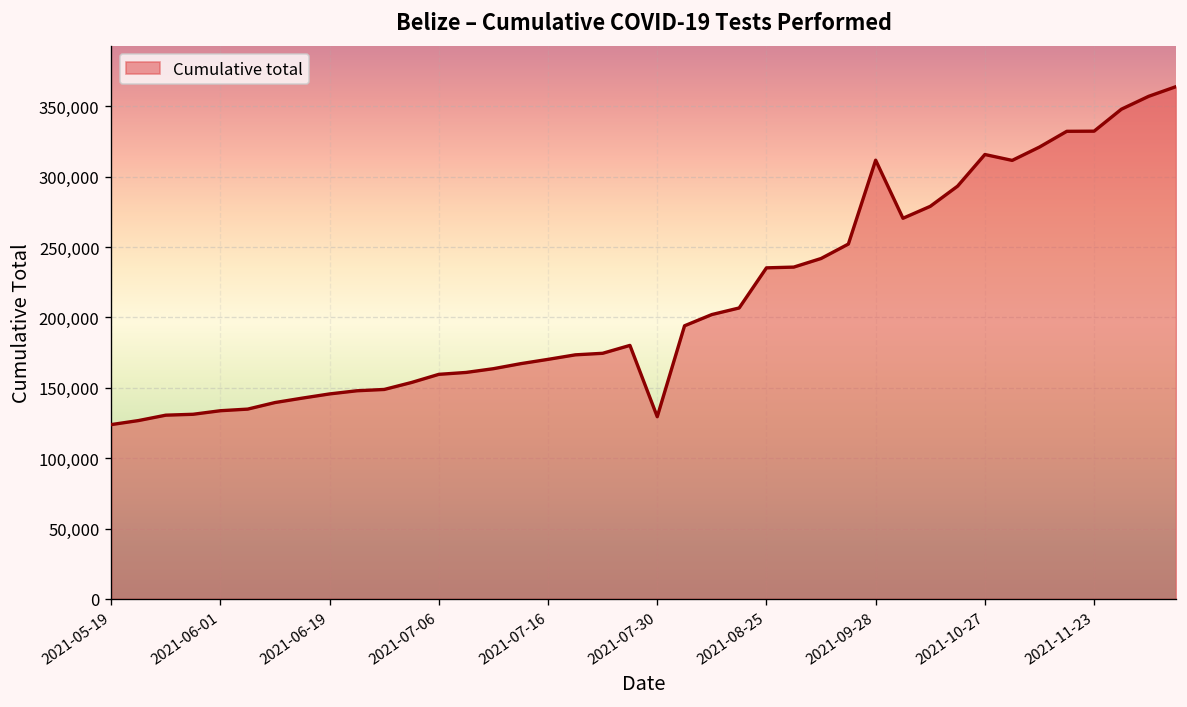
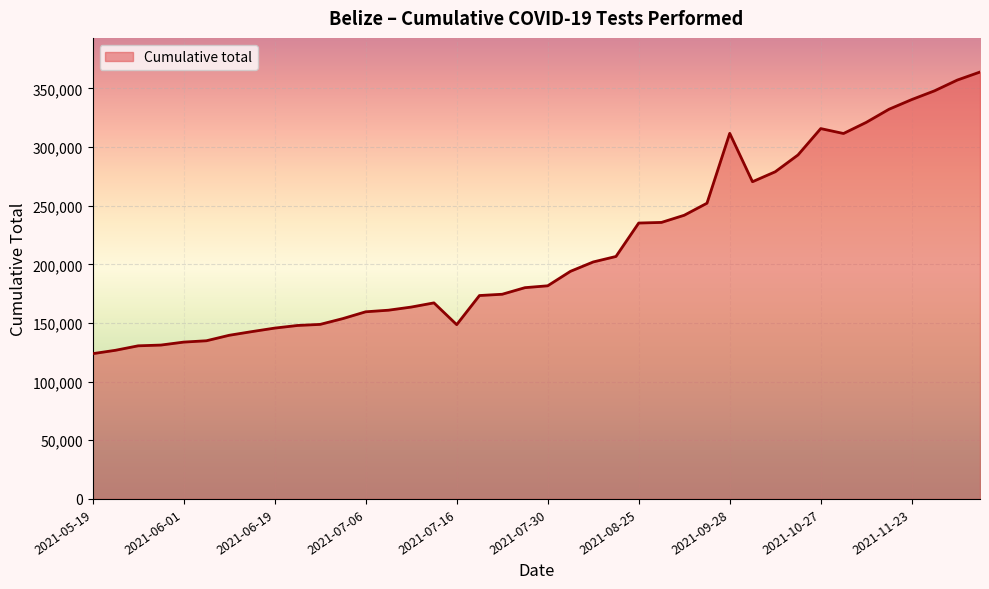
  {
    "2021-05-19": "124,000",
    "2021-06-01": "134,000",
    "2021-06-19": "146,000",
    "2021-07-06": "160,000",
-   "2021-07-16": "170,000",
-   "2021-07-30": "129,000",
+   "2021-07-16": "149,000",
+   "2021-07-30": "182,000",
    "2021-08-25": "235,000",
    "2021-09-28": "312,000",
    "2021-10-27": "316,000",
-   "2021-11-23": "332,000"
+   "2021-11-23": "340,000"
  }
